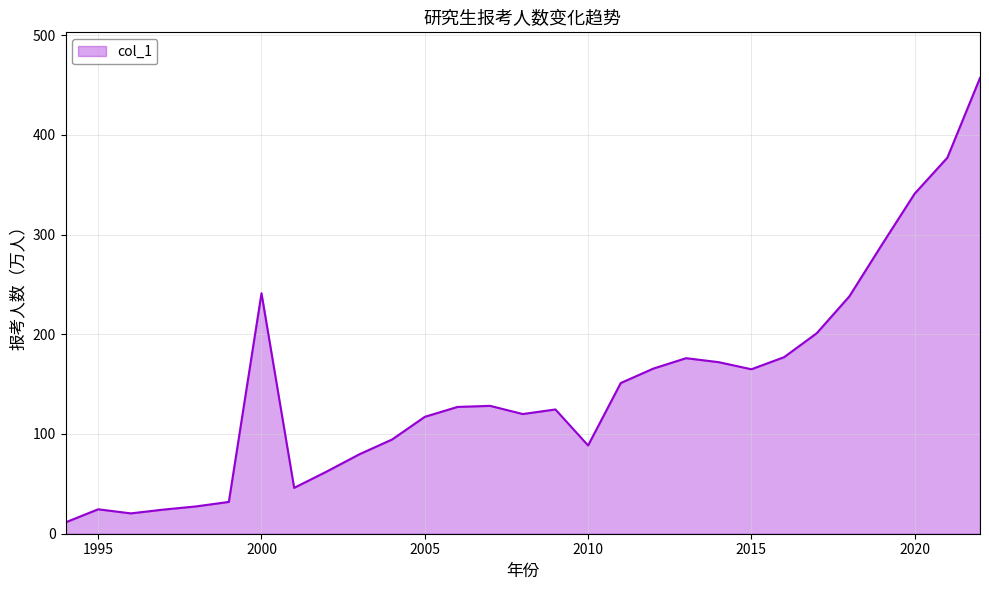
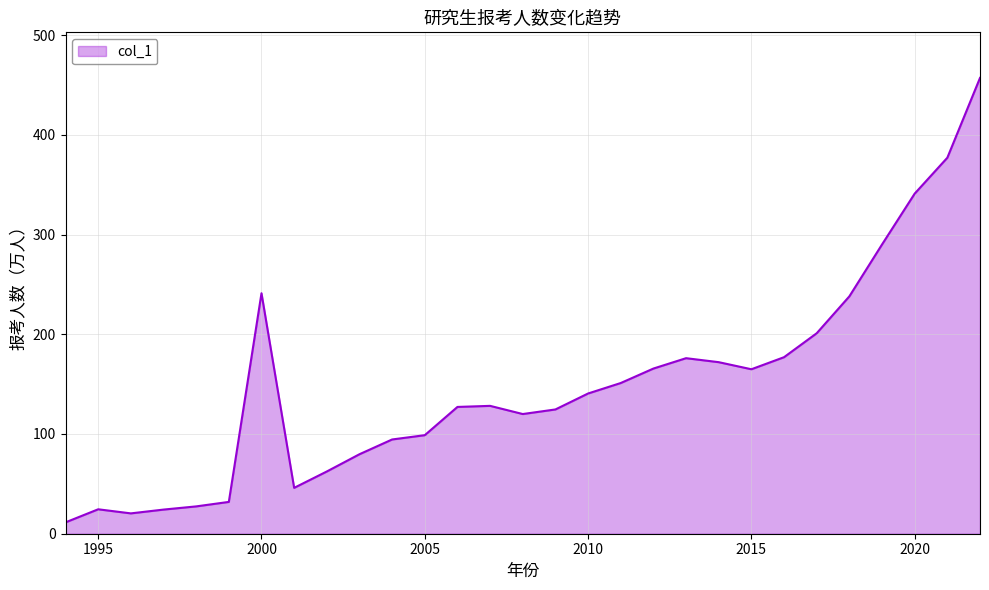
  {
    "1995": 20,
    "2000": 240,
-   "2005": 120,
-   "2010": 90,
+   "2005": 100,
+   "2010": 140,
    "2015": 160,
    "2020": 340
  }
